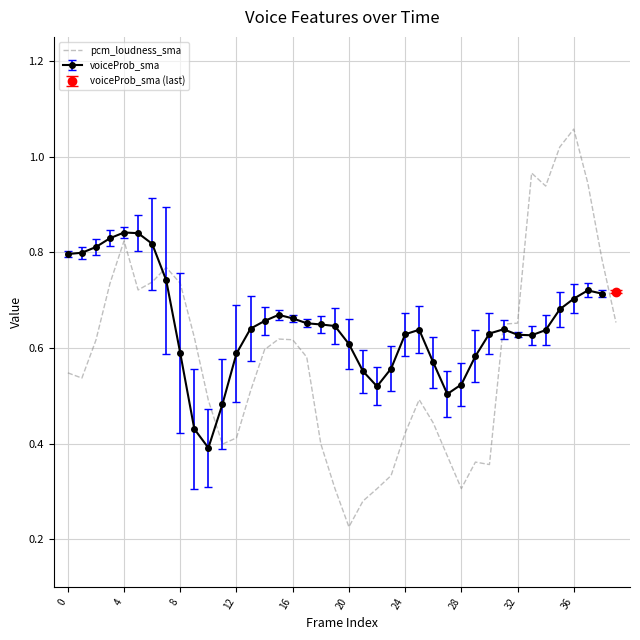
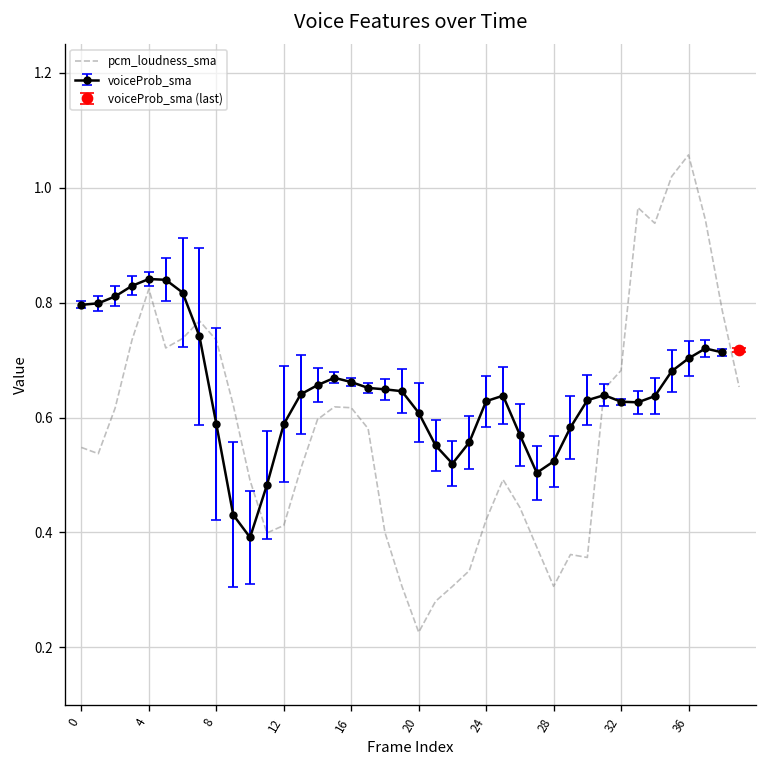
  {
    "pcm_loudness_sma": {
      "0": 0.55,
      "4": 0.82,
      "8": 0.73,
      "12": 0.41,
      "16": 0.62,
      "20": 0.23,
      "24": 0.42,
      "28": 0.31,
-     "32": 0.65,
+     "32": 0.68,
      "36": 1.06
    }
  }
